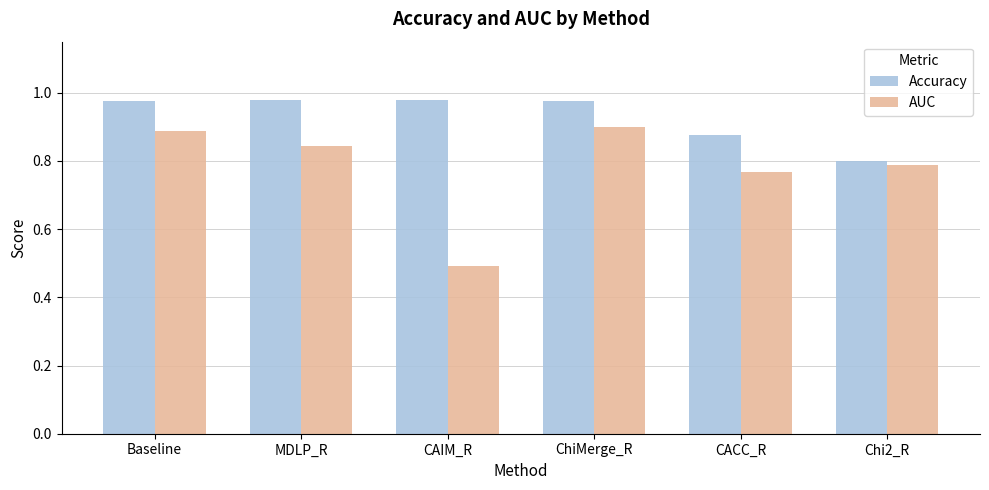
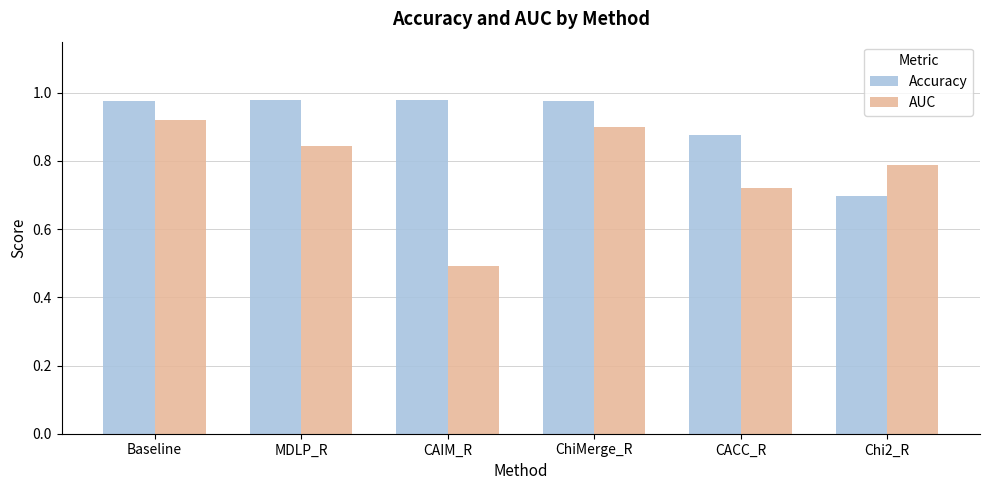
  {
    "Accuracy": {
      "Baseline": 0.98,
      "MDLP_R": 0.98,
      "CAIM_R": 0.98,
      "ChiMerge_R": 0.98,
      "CACC_R": 0.88,
-     "Chi2_R": 0.80
+     "Chi2_R": 0.70
    },
    "AUC": {
-     "Baseline": 0.89,
+     "Baseline": 0.92,
      "MDLP_R": 0.84,
      "CAIM_R": 0.49,
      "ChiMerge_R": 0.90,
-     "CACC_R": 0.77,
+     "CACC_R": 0.72,
      "Chi2_R": 0.79
    }
  }
